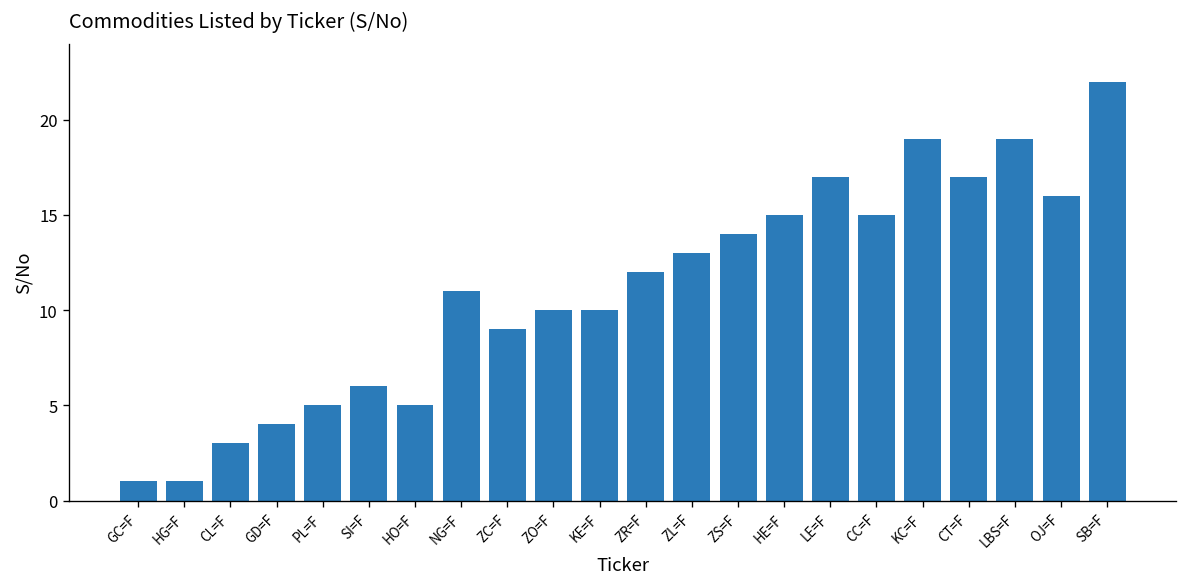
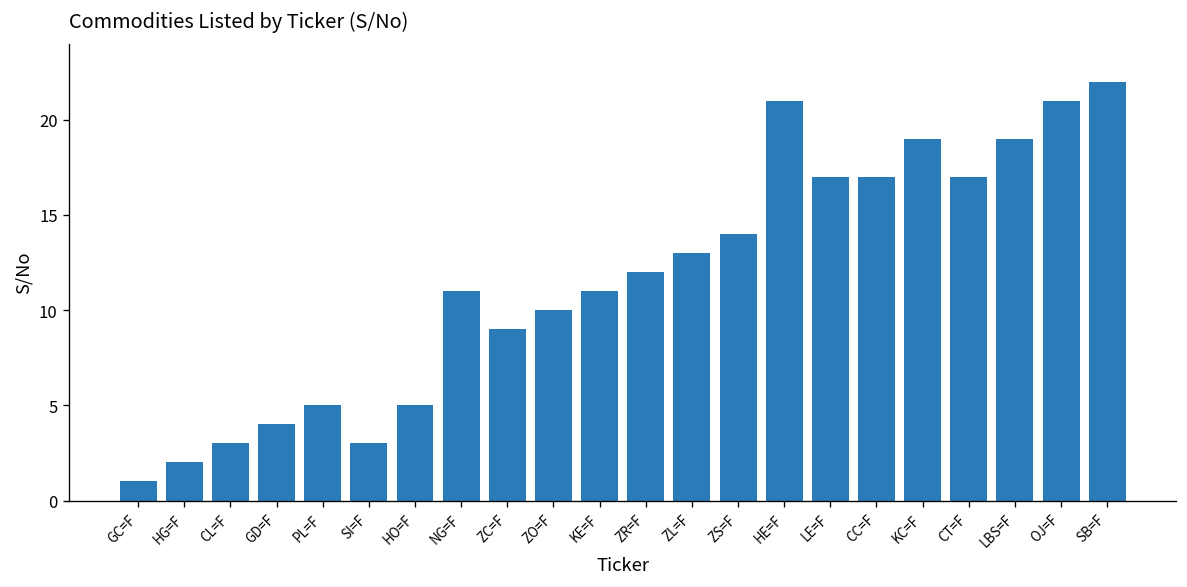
  {
    "GC=F": 1,
-   "HG=F": 1,
+   "HG=F": 2,
    "CL=F": 3,
    "GD=F": 4,
    "PL=F": 5,
-   "SI=F": 6,
+   "SI=F": 3,
    "HO=F": 5,
    "NG=F": 11,
    "ZC=F": 9,
    "ZO=F": 10,
-   "KE=F": 10,
+   "KE=F": 11,
    "ZR=F": 12,
    "ZL=F": 13,
    "ZS=F": 14,
-   "HE=F": 15,
+   "HE=F": 21,
    "LE=F": 17,
-   "CC=F": 15,
+   "CC=F": 17,
    "KC=F": 19,
    "CT=F": 17,
    "LBS=F": 19,
-   "OJ=F": 16,
+   "OJ=F": 21,
    "SB=F": 22
  }
